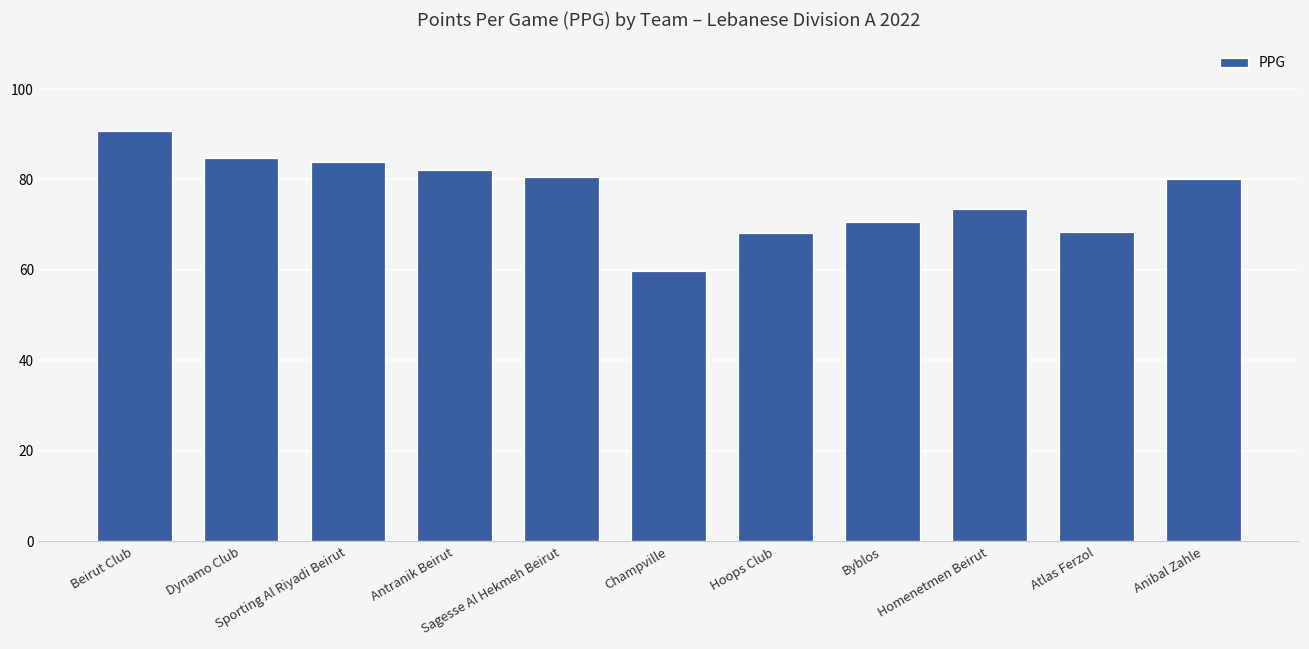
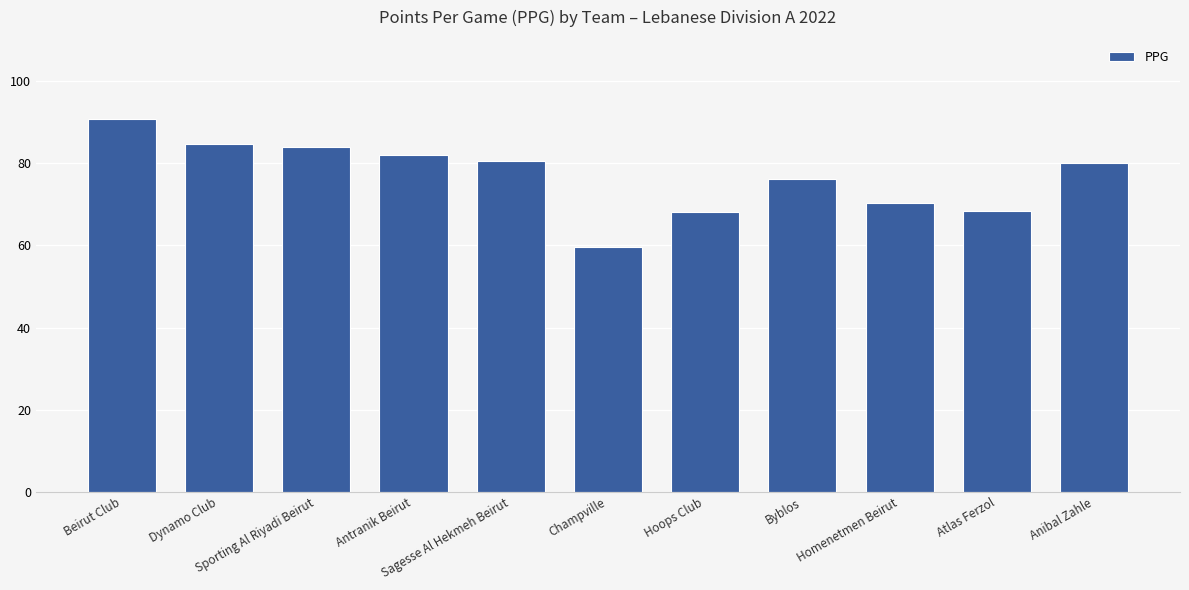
  {
    "Beirut Club": 91,
    "Dynamo Club": 85,
    "Sporting Al Riyadi Beirut": 84,
    "Antranik Beirut": 82,
    "Sagesse Al Hekmeh Beirut": 81,
    "Champville": 60,
    "Hoops Club": 68,
-   "Byblos": 71,
-   "Homenetmen Beirut": 73,
+   "Byblos": 76,
+   "Homenetmen Beirut": 70,
    "Atlas Ferzol": 68,
    "Anibal Zahle": 80
  }
